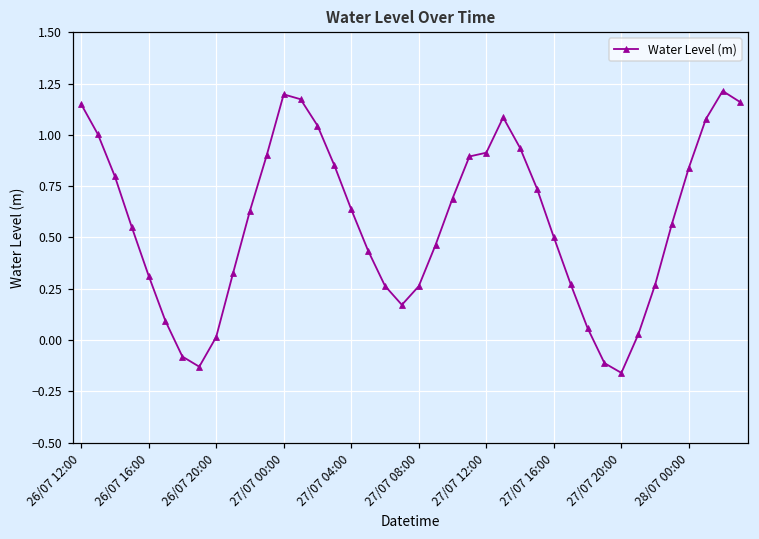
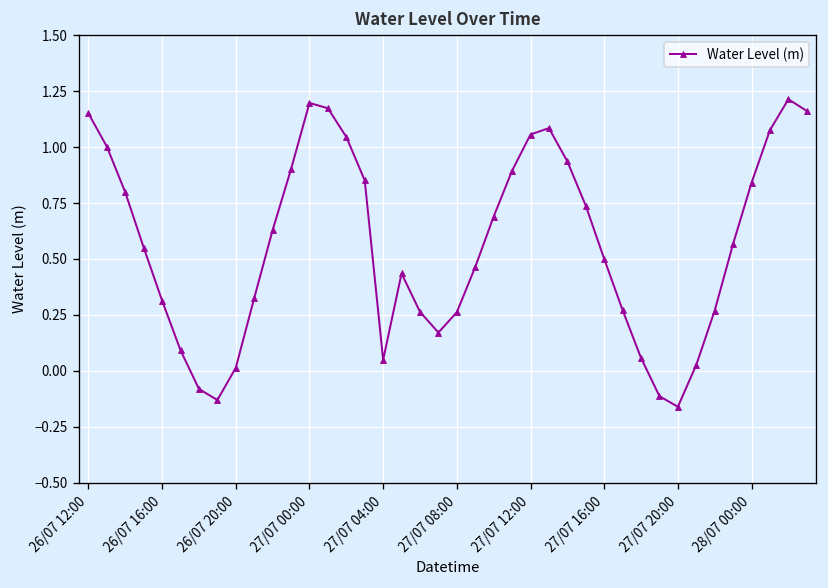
  {
    "26/07 12:00": 1.15,
    "26/07 16:00": 0.31,
    "26/07 20:00": 0.01,
    "27/07 00:00": 1.20,
-   "27/07 04:00": 0.64,
+   "27/07 04:00": 0.05,
    "27/07 08:00": 0.26,
-   "27/07 12:00": 0.91,
+   "27/07 12:00": 1.06,
    "27/07 16:00": 0.50,
    "27/07 20:00": -0.16,
    "28/07 00:00": 0.84
  }
